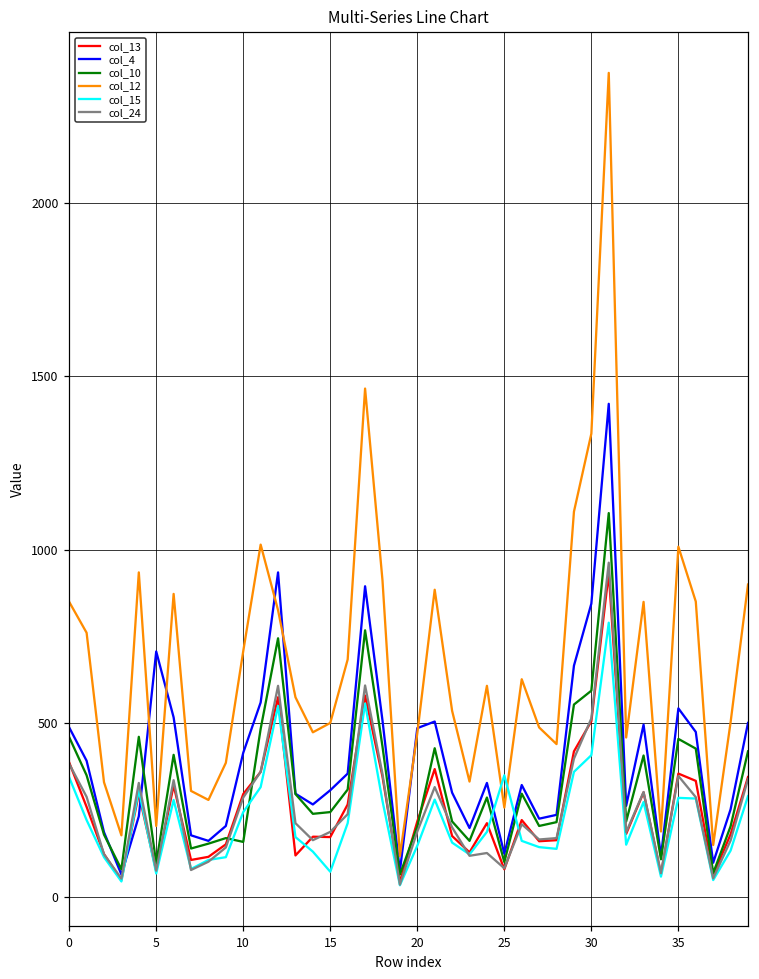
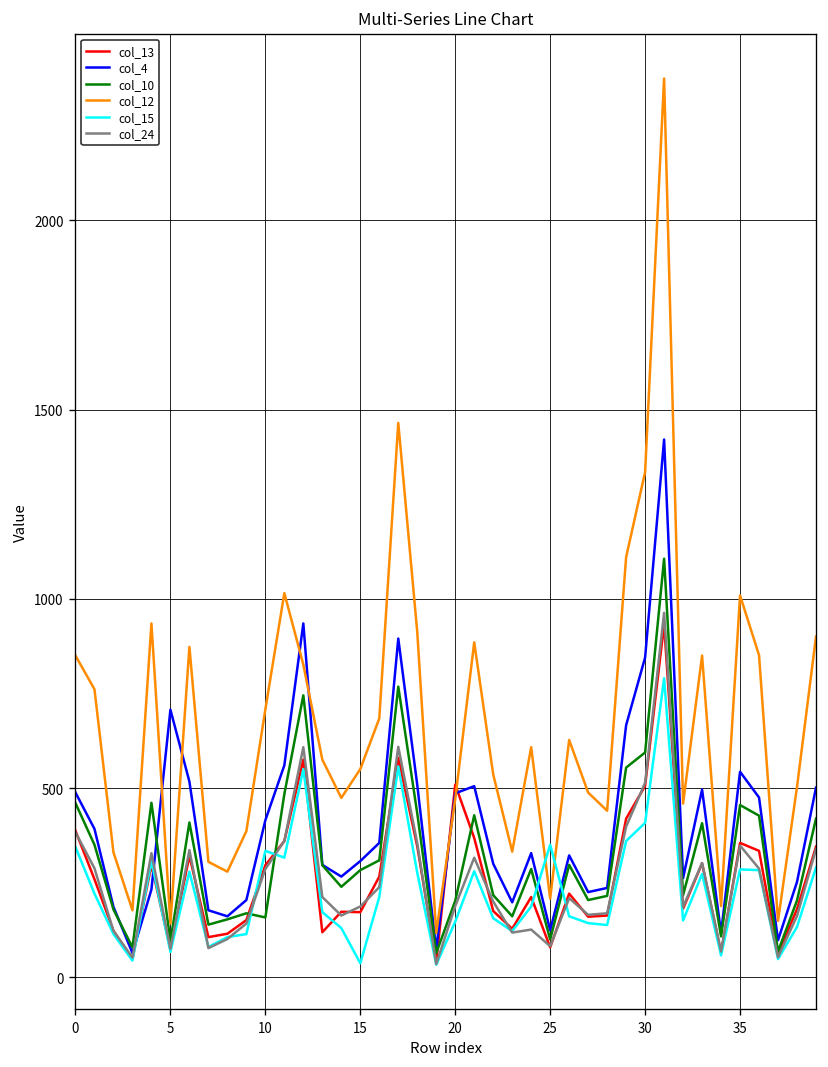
  {
    "col_13": {
      "10": 300,
      "15": 170,
-     "20": 220
+     "20": 510
    },
    "col_4": {
      "0": 490,
      "5": 710,
      "10": 420,
      "15": 310,
      "20": 490,
      "25": 120,
      "30": 850,
      "35": 540
    },
    "col_10": {
      "0": 460,
      "5": 100,
      "10": 160,
-     "15": 240,
+     "15": 280,
      "20": 200,
      "25": 100,
      "30": 590,
      "35": 460
    },
    "col_12": {
      "0": 850,
-     "5": 200,
+     "5": 140,
      "10": 710,
-     "15": 500,
+     "15": 550,
      "20": 470,
-     "25": 260,
+     "25": 210,
      "30": 1340,
      "35": 1010
    },
    "col_15": {
      "0": 340,
-     "10": 240,
-     "15": 70,
+     "10": 330,
+     "15": 40,
      "20": 150,
      "25": 350,
      "30": 410,
      "35": 290
    },
    "col_24": {
      "10": 290,
      "15": 190,
      "20": 190
    }
  }
